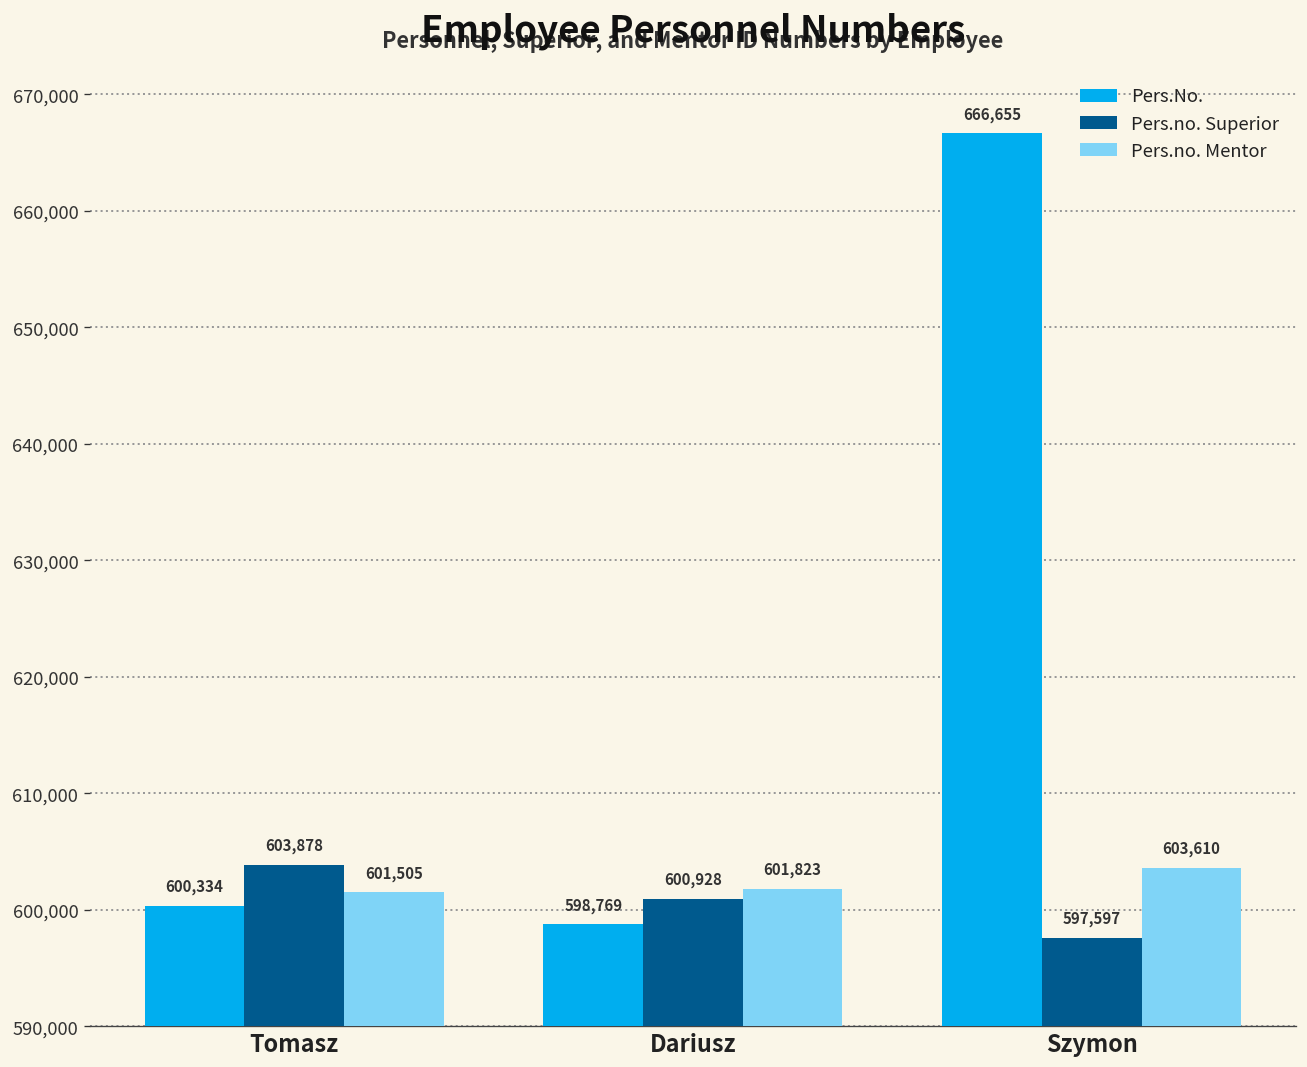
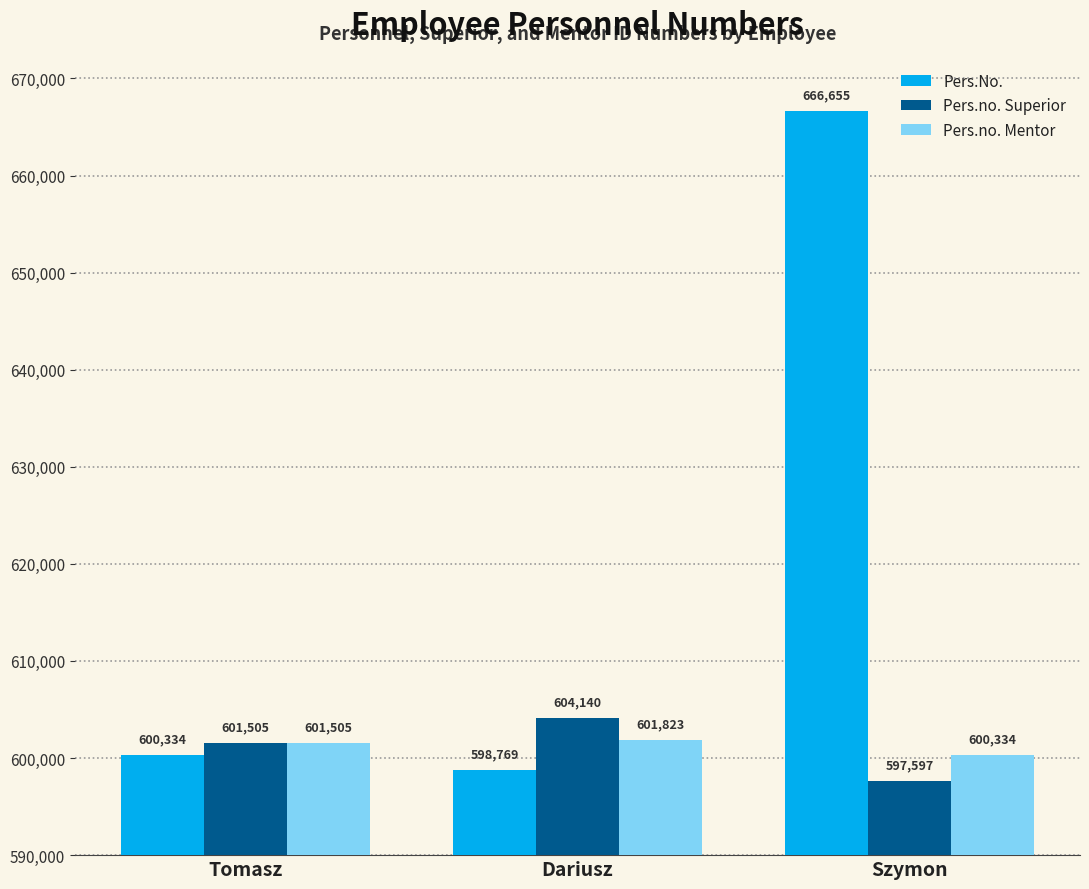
  {
    "Pers.No.": {
      "Tomasz": "600,334",
      "Dariusz": "598,769",
      "Szymon": "666,655"
    },
    "Pers.no. Superior": {
-     "Tomasz": "603,878",
-     "Dariusz": "600,928",
+     "Tomasz": "601,505",
+     "Dariusz": "604,140",
      "Szymon": "597,597"
    },
    "Pers.no. Mentor": {
      "Tomasz": "601,505",
      "Dariusz": "601,823",
-     "Szymon": "603,610"
+     "Szymon": "600,334"
    }
  }
